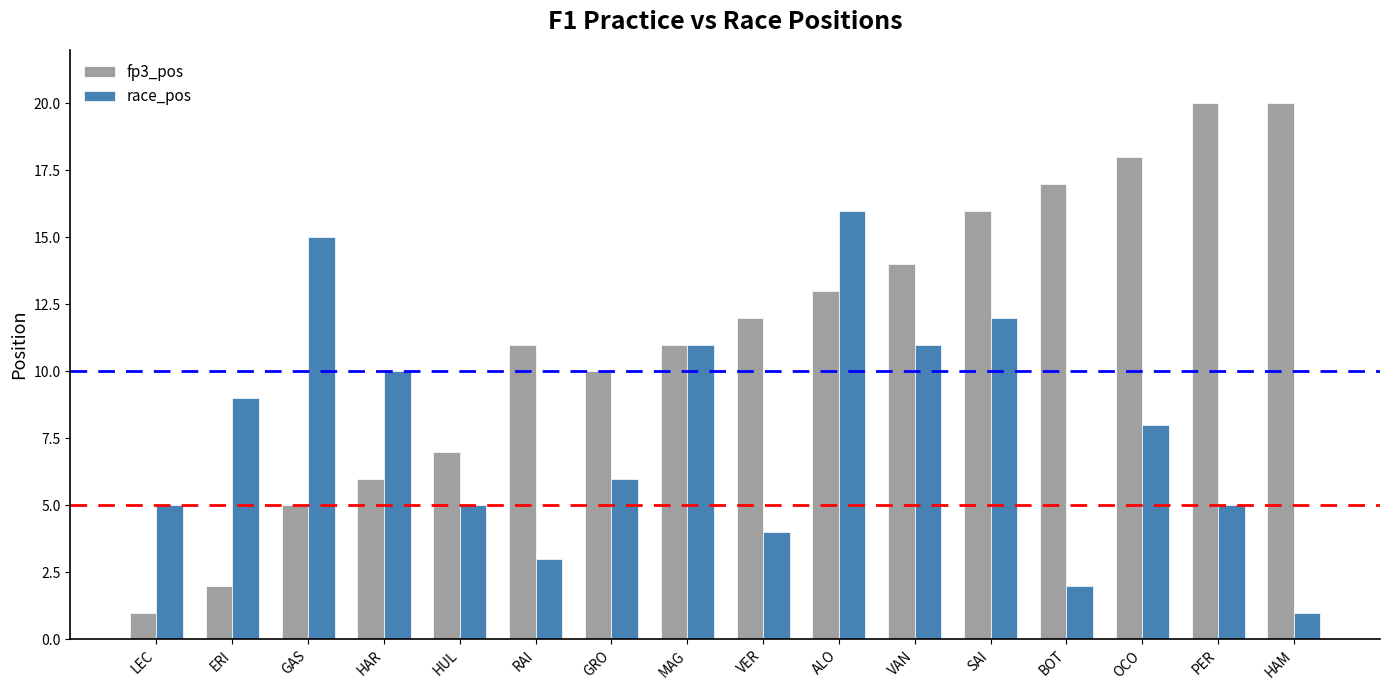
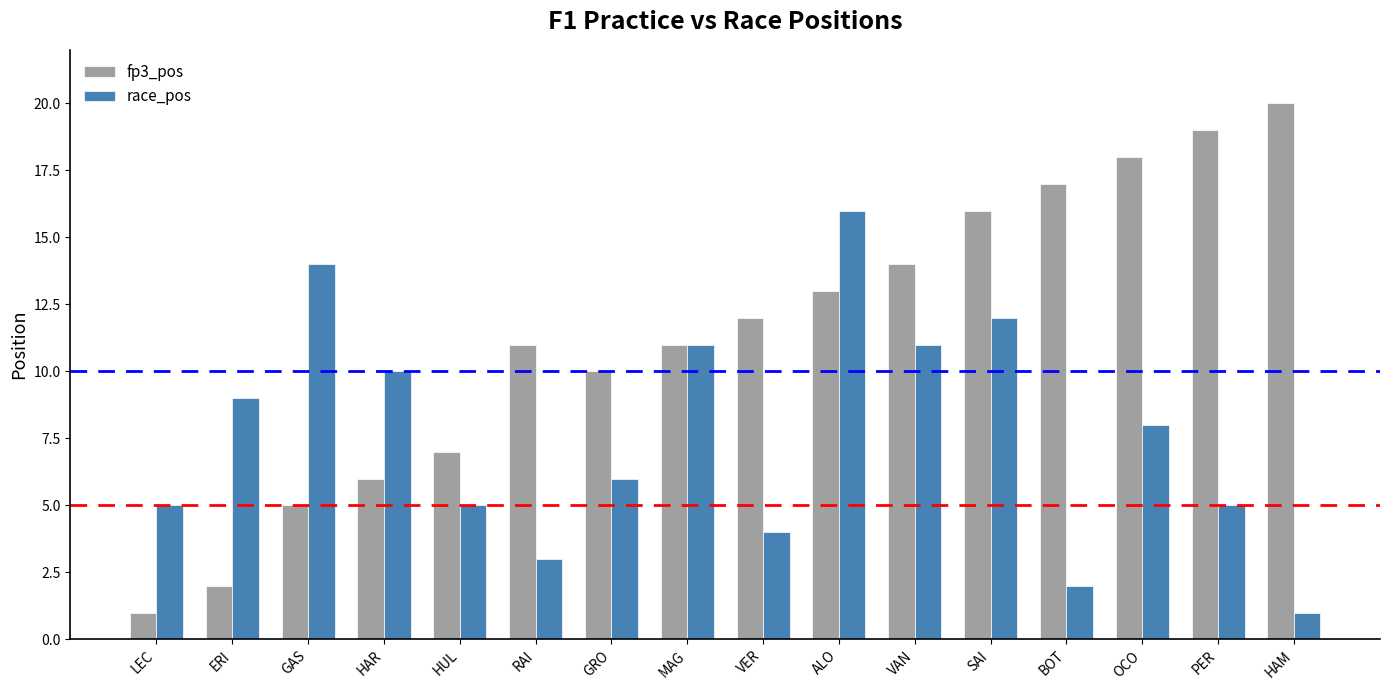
  {
    "fp3_pos": {
      "LEC": 1,
      "ERI": 2,
      "GAS": 5,
      "HAR": 6,
      "HUL": 7,
      "RAI": 11,
      "GRO": 10,
      "MAG": 11,
      "VER": 12,
      "ALO": 13,
      "VAN": 14,
      "SAI": 16,
      "BOT": 17,
      "OCO": 18,
-     "PER": 20,
+     "PER": 19,
      "HAM": 20
    },
    "race_pos": {
      "LEC": 5,
      "ERI": 9,
-     "GAS": 15,
+     "GAS": 14,
      "HAR": 10,
      "HUL": 5,
      "RAI": 3,
      "GRO": 6,
      "MAG": 11,
      "VER": 4,
      "ALO": 16,
      "VAN": 11,
      "SAI": 12,
      "BOT": 2,
      "OCO": 8,
      "PER": 5,
      "HAM": 1
    }
  }
